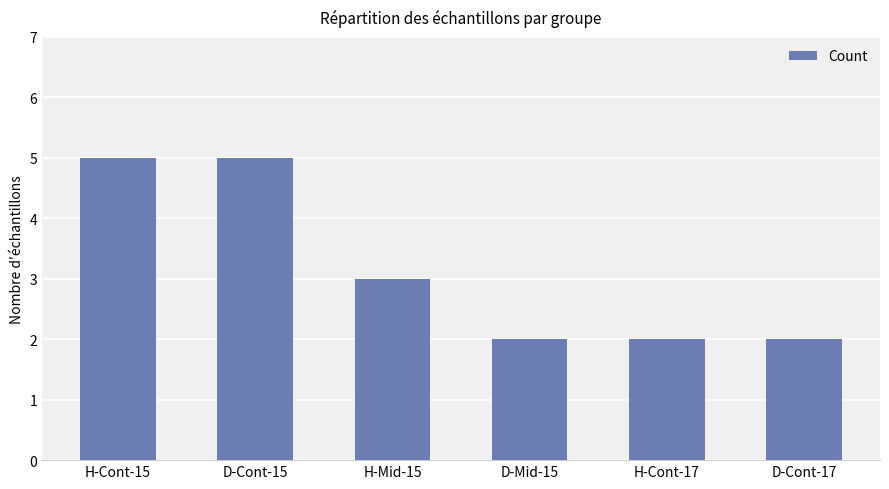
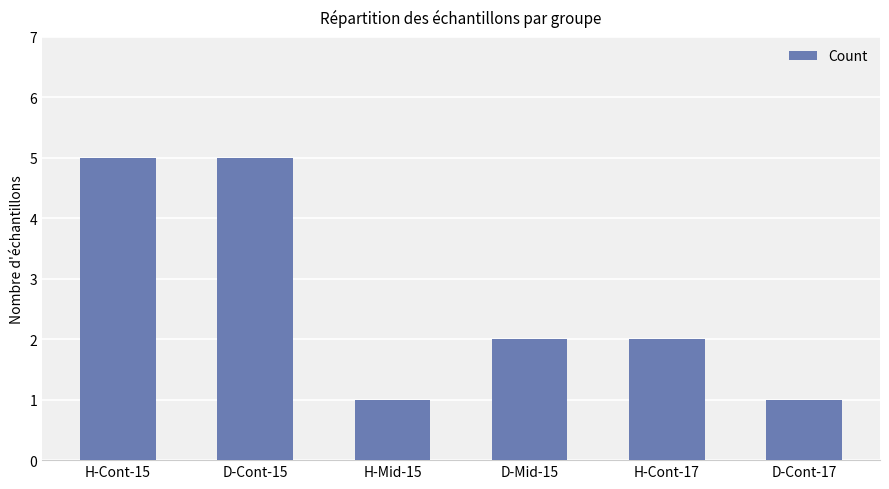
  {
    "H-Cont-15": 5,
    "D-Cont-15": 5,
-   "H-Mid-15": 3,
+   "H-Mid-15": 1,
    "D-Mid-15": 2,
    "H-Cont-17": 2,
-   "D-Cont-17": 2
+   "D-Cont-17": 1
  }
